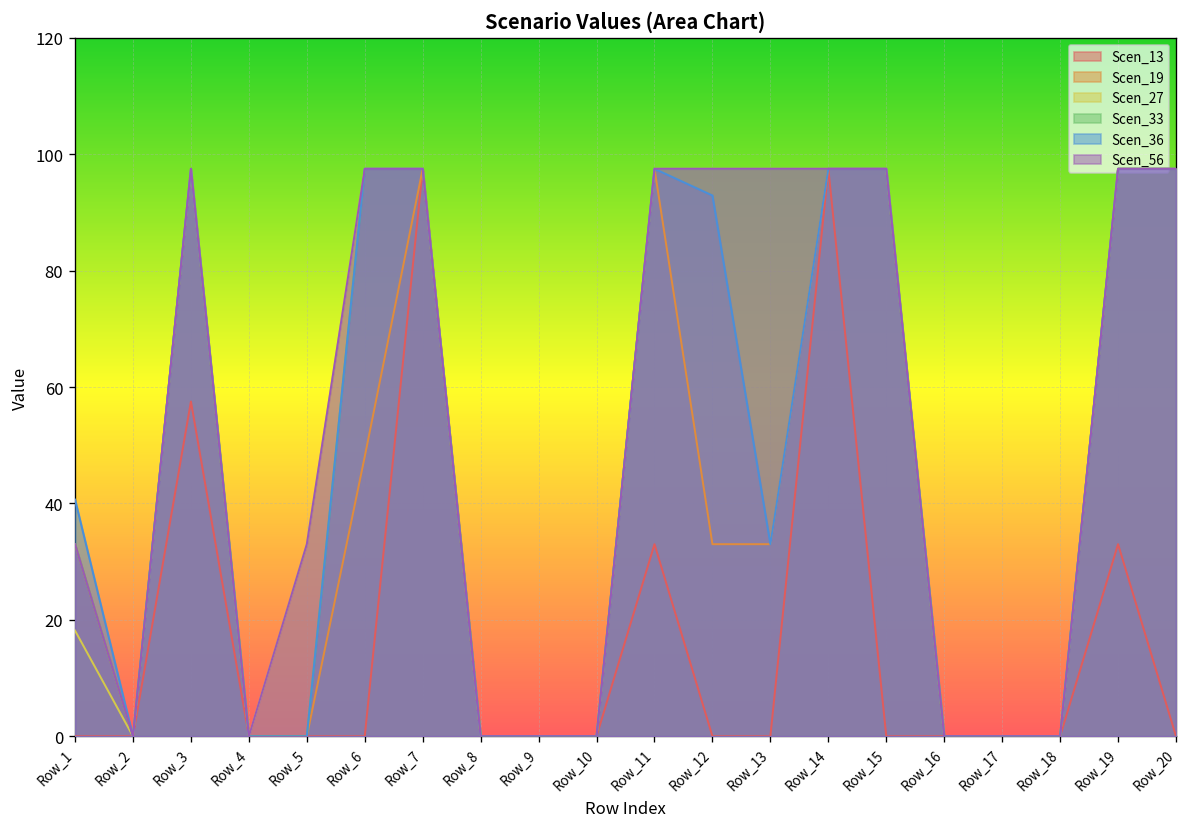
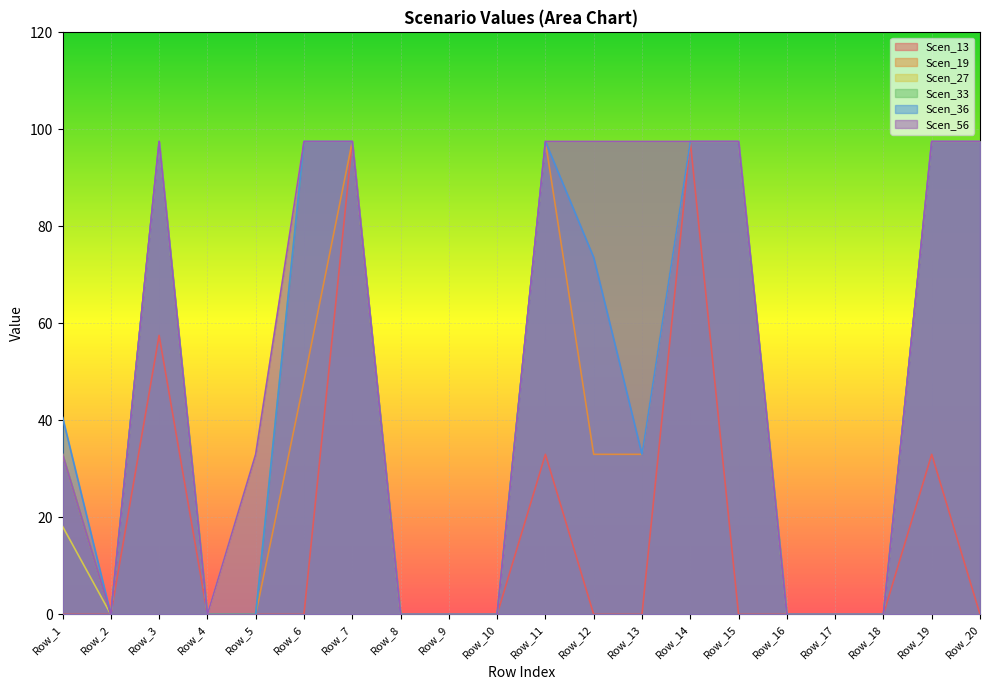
  {
    "Scen_36": {
      "Row_1": 41,
-     "Row_12": 93
+     "Row_12": 74
    }
  }
